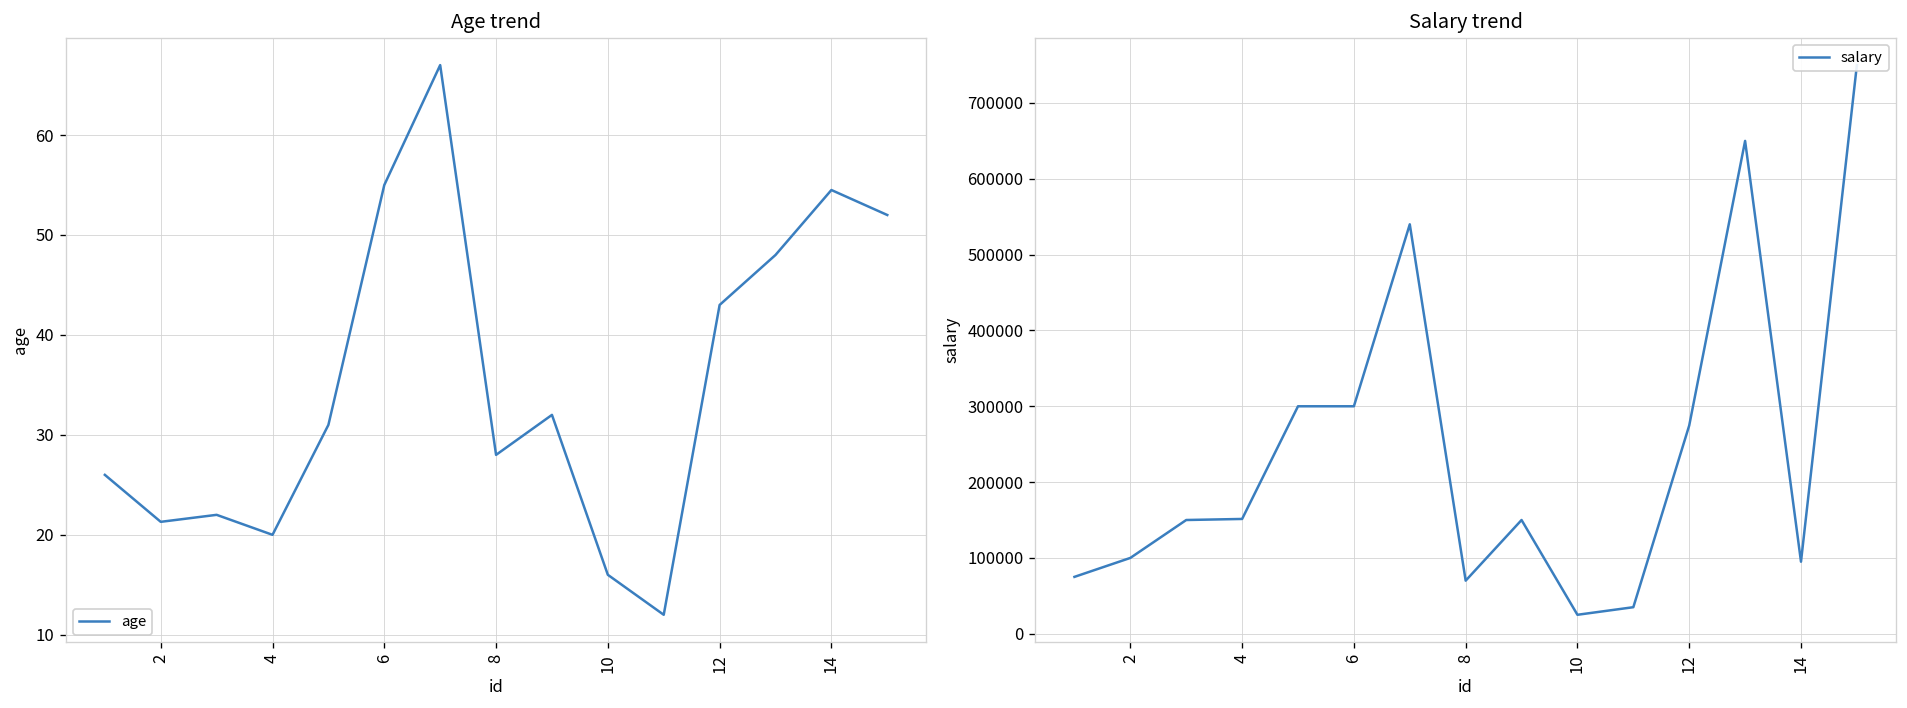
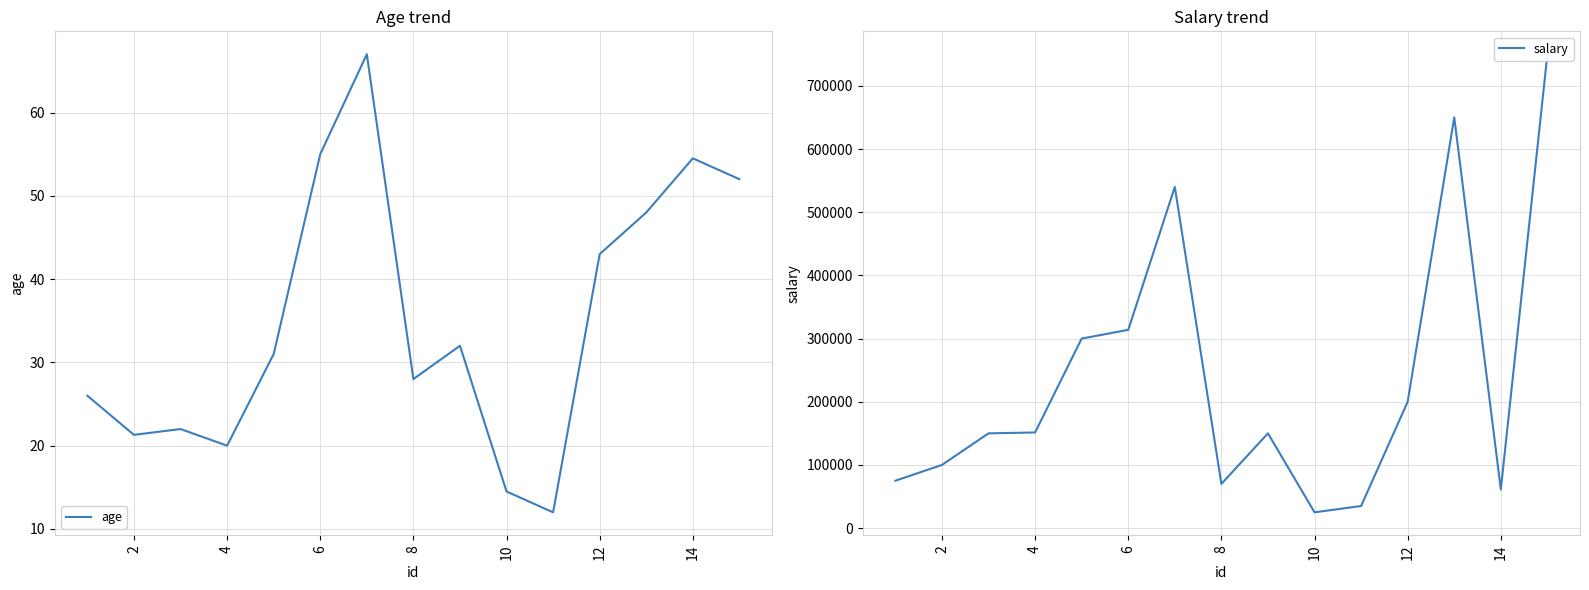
  {
    "Age trend": {
      "2": 21,
      "4": 20,
      "6": 55,
      "8": 28,
-     "10": 16,
+     "10": 15,
      "12": 43,
      "14": 55
    },
    "Salary trend": {
      "2": 100000,
      "4": 150000,
-     "6": 300000,
+     "6": 310000,
      "8": 70000,
      "10": 30000,
-     "12": 270000,
-     "14": 100000
+     "12": 200000,
+     "14": 60000
    }
  }
